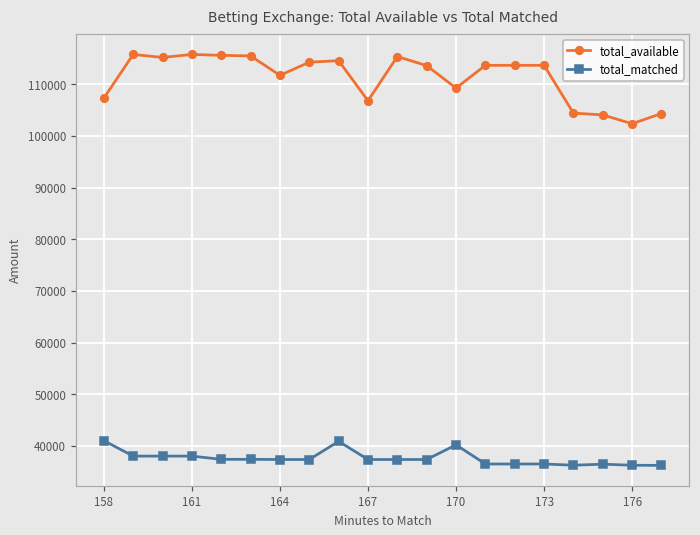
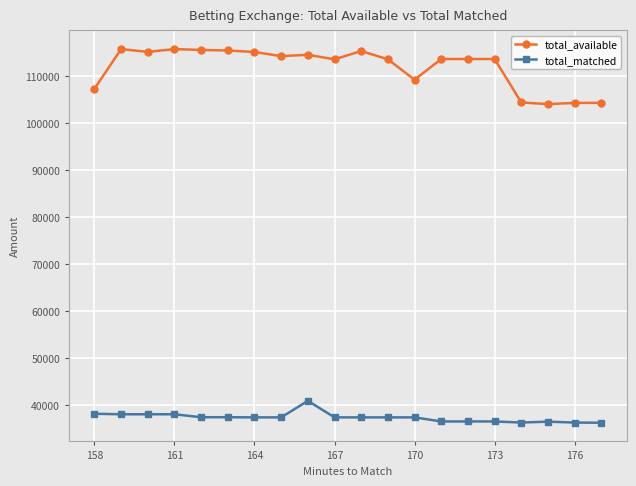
  {
    "total_available": {
      "158": 107000,
      "161": 116000,
-     "164": 112000,
-     "167": 107000,
+     "164": 115000,
+     "167": 114000,
      "170": 109000,
      "173": 114000,
-     "176": 102000
+     "176": 104000
    },
    "total_matched": {
-     "158": 41000,
+     "158": 38000,
      "161": 38000,
      "164": 37000,
      "167": 37000,
-     "170": 40000,
+     "170": 37000,
      "173": 36000,
      "176": 36000
    }
  }
